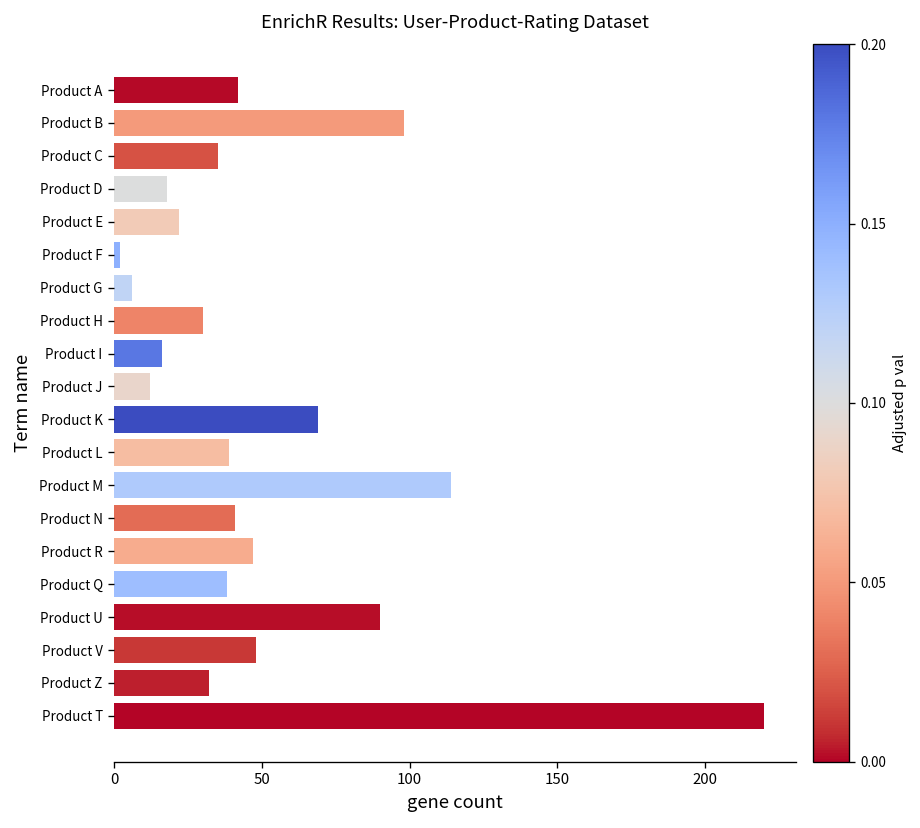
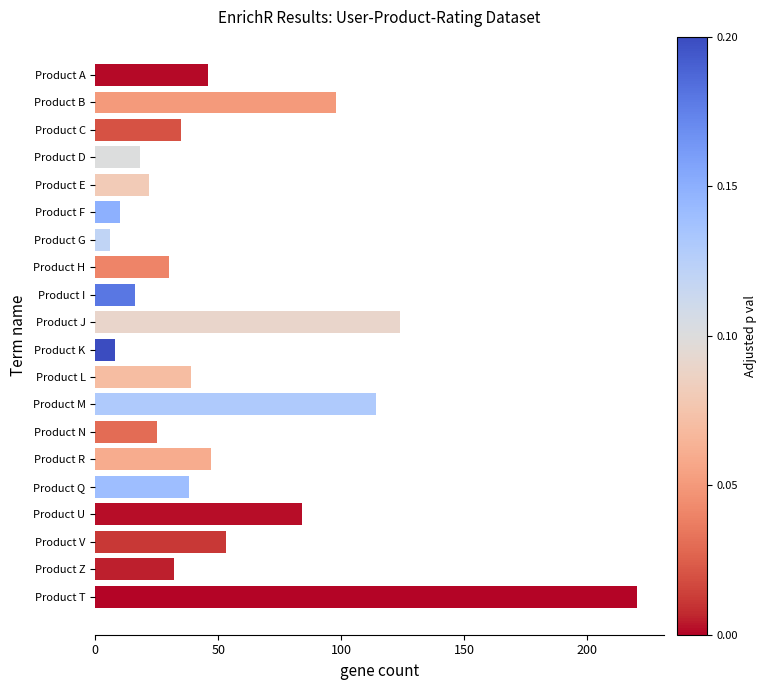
  {
-   "Product A": 42,
+   "Product A": 46,
    "Product B": 98,
    "Product C": 35,
    "Product D": 18,
    "Product E": 22,
-   "Product F": 2,
+   "Product F": 10,
    "Product G": 6,
    "Product H": 30,
    "Product I": 16,
-   "Product J": 12,
-   "Product K": 69,
+   "Product J": 124,
+   "Product K": 8,
    "Product L": 39,
    "Product M": 114,
-   "Product N": 41,
+   "Product N": 25,
    "Product R": 47,
    "Product Q": 38,
-   "Product U": 90,
-   "Product V": 48,
+   "Product U": 84,
+   "Product V": 53,
    "Product Z": 32,
    "Product T": 220
  }
